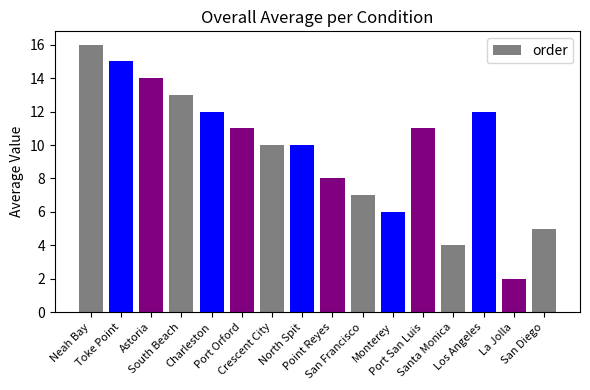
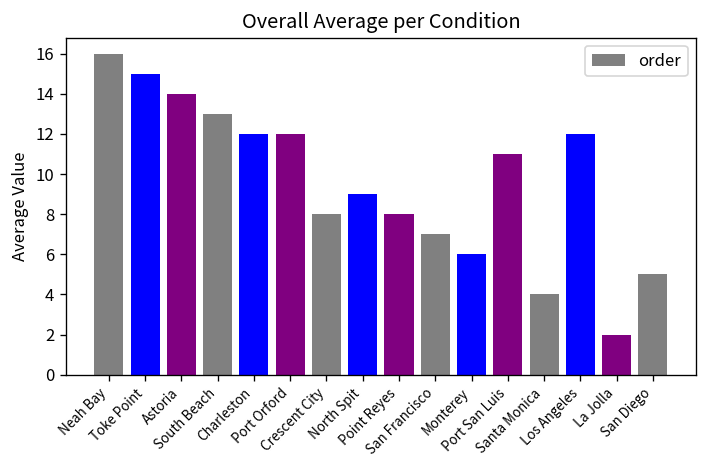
  {
    "Neah Bay": 16,
    "Toke Point": 15,
    "Astoria": 14,
    "South Beach": 13,
    "Charleston": 12,
-   "Port Orford": 11,
-   "Crescent City": 10,
-   "North Spit": 10,
+   "Port Orford": 12,
+   "Crescent City": 8,
+   "North Spit": 9,
    "Point Reyes": 8,
    "San Francisco": 7,
    "Monterey": 6,
    "Port San Luis": 11,
    "Santa Monica": 4,
    "Los Angeles": 12,
    "La Jolla": 2,
    "San Diego": 5
  }
